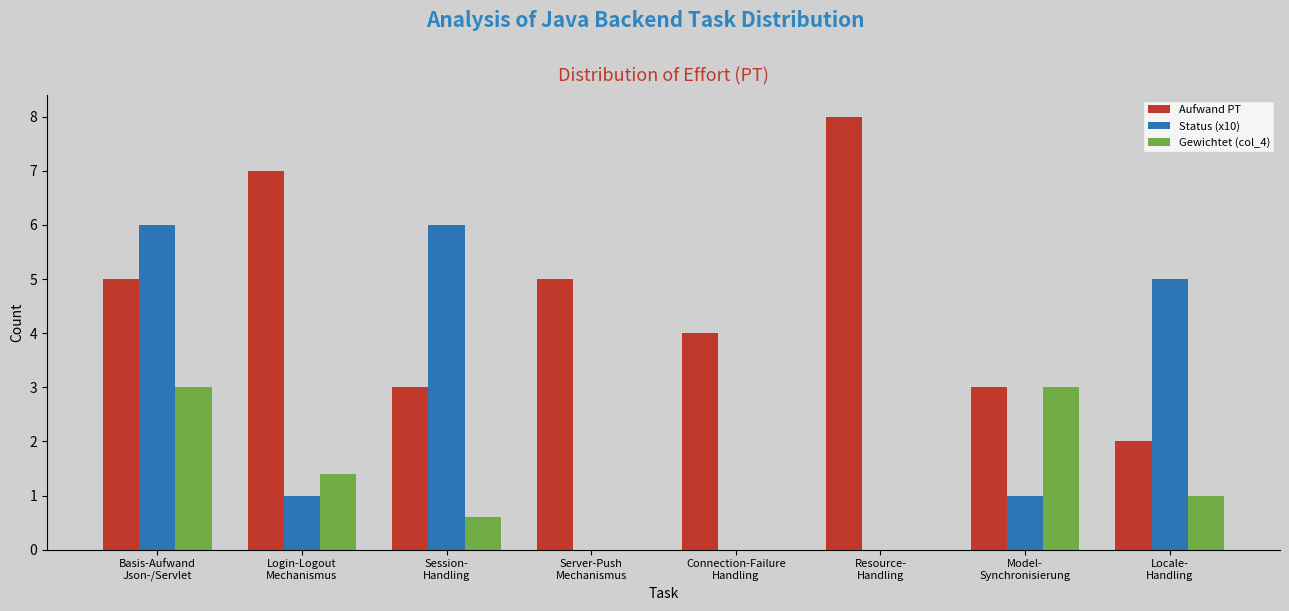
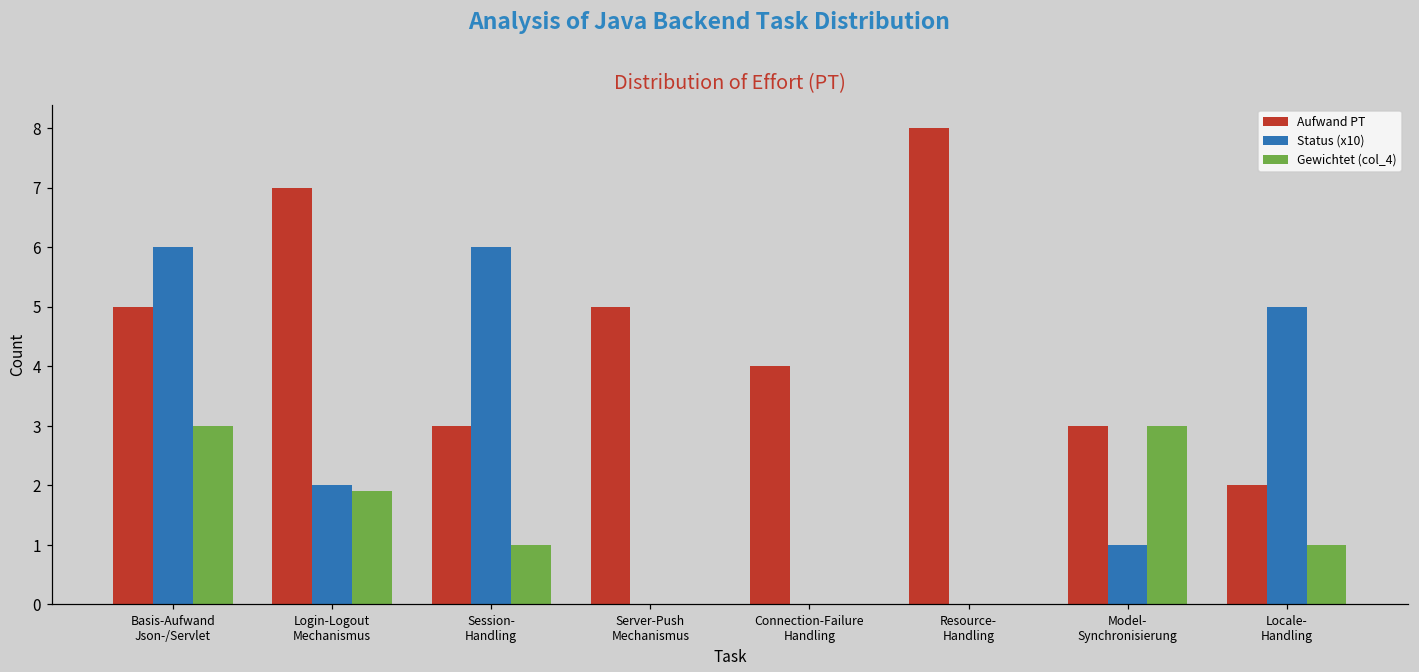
  {
    "Aufwand PT": {
      "Basis-Aufwand Json-/Servlet": 5.0,
      "Login-Logout Mechanismus": 7.0,
      "Session- Handling": 3.0,
      "Server-Push Mechanismus": 5.0,
      "Connection-Failure Handling": 4.0,
      "Resource- Handling": 8.0,
      "Model- Synchronisierung": 3.0,
      "Locale- Handling": 2.0
    },
    "Status (x10)": {
      "Basis-Aufwand Json-/Servlet": 6,
-     "Login-Logout Mechanismus": 1,
+     "Login-Logout Mechanismus": 2,
      "Session- Handling": 6,
      "Server-Push Mechanismus": 0,
      "Connection-Failure Handling": 0,
      "Resource- Handling": 0,
      "Model- Synchronisierung": 1,
      "Locale- Handling": 5
    },
    "Gewichtet (col_4)": {
      "Basis-Aufwand Json-/Servlet": 3.0,
-     "Login-Logout Mechanismus": 1.4,
-     "Session- Handling": 0.6,
+     "Login-Logout Mechanismus": 1.9,
+     "Session- Handling": 1.0,
      "Server-Push Mechanismus": 0.0,
      "Connection-Failure Handling": 0.0,
      "Resource- Handling": 0.0,
      "Model- Synchronisierung": 3.0,
      "Locale- Handling": 1.0
    }
  }
